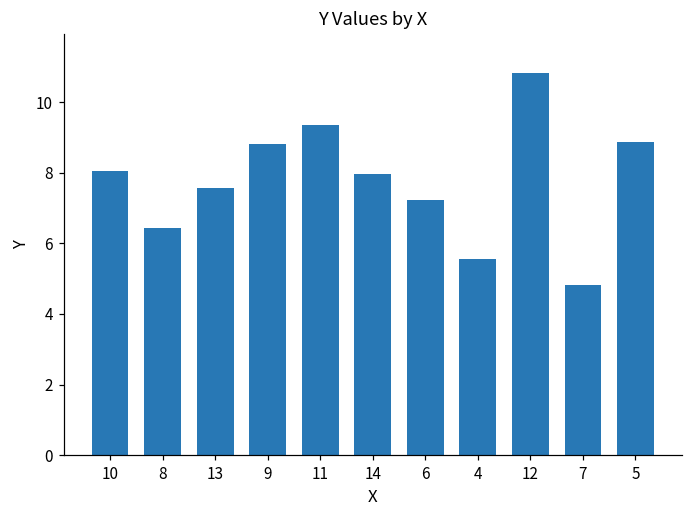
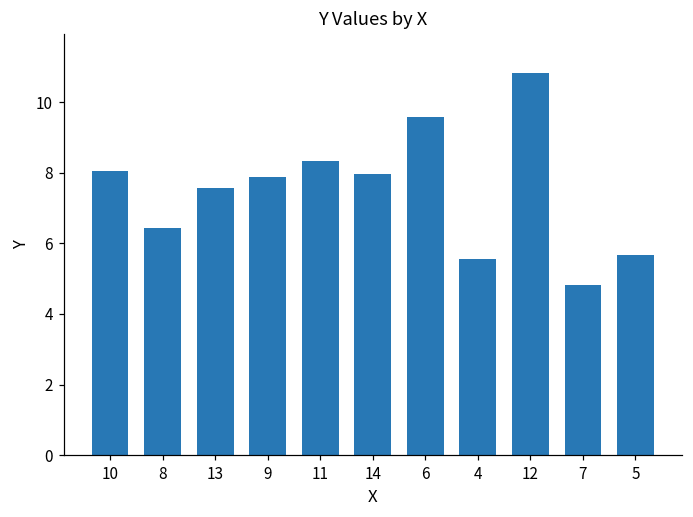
  {
    "10": 8.0,
    "8": 6.4,
    "13": 7.6,
-   "9": 8.8,
-   "11": 9.4,
+   "9": 7.9,
+   "11": 8.3,
    "14": 8.0,
-   "6": 7.2,
+   "6": 9.6,
    "4": 5.6,
    "12": 10.8,
    "7": 4.8,
-   "5": 8.9
+   "5": 5.7
  }
